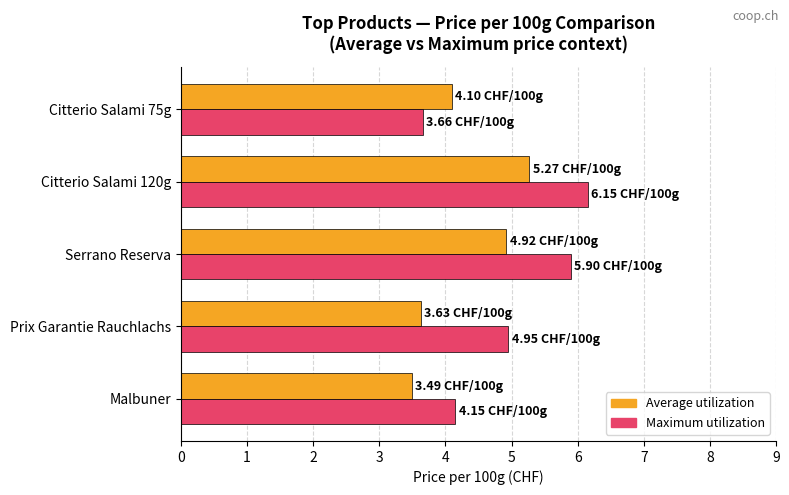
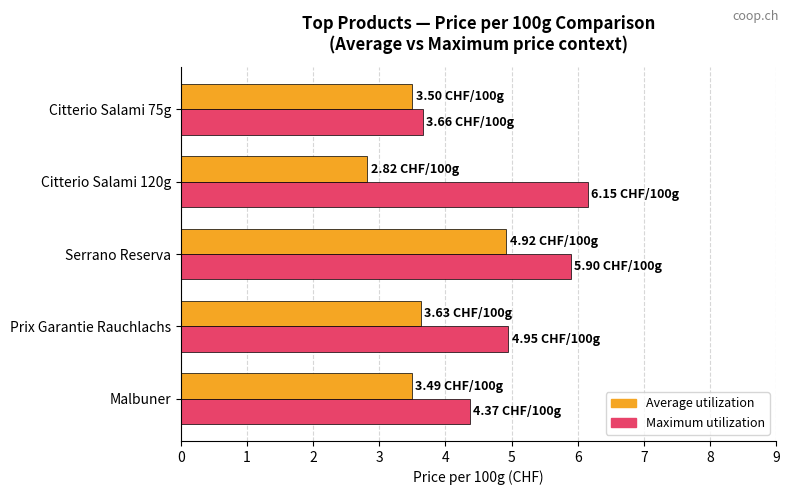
  {
    "Average utilization": {
-     "Citterio Salami 75g": 4.10,
-     "Citterio Salami 120g": 5.27,
+     "Citterio Salami 75g": 3.50,
+     "Citterio Salami 120g": 2.82,
      "Serrano Reserva": 4.92,
      "Prix Garantie Rauchlachs": 3.63,
      "Malbuner": 3.49
    },
    "Maximum utilization": {
      "Citterio Salami 75g": 3.66,
      "Citterio Salami 120g": 6.15,
      "Serrano Reserva": 5.90,
      "Prix Garantie Rauchlachs": 4.95,
-     "Malbuner": 4.15
+     "Malbuner": 4.37
    }
  }
